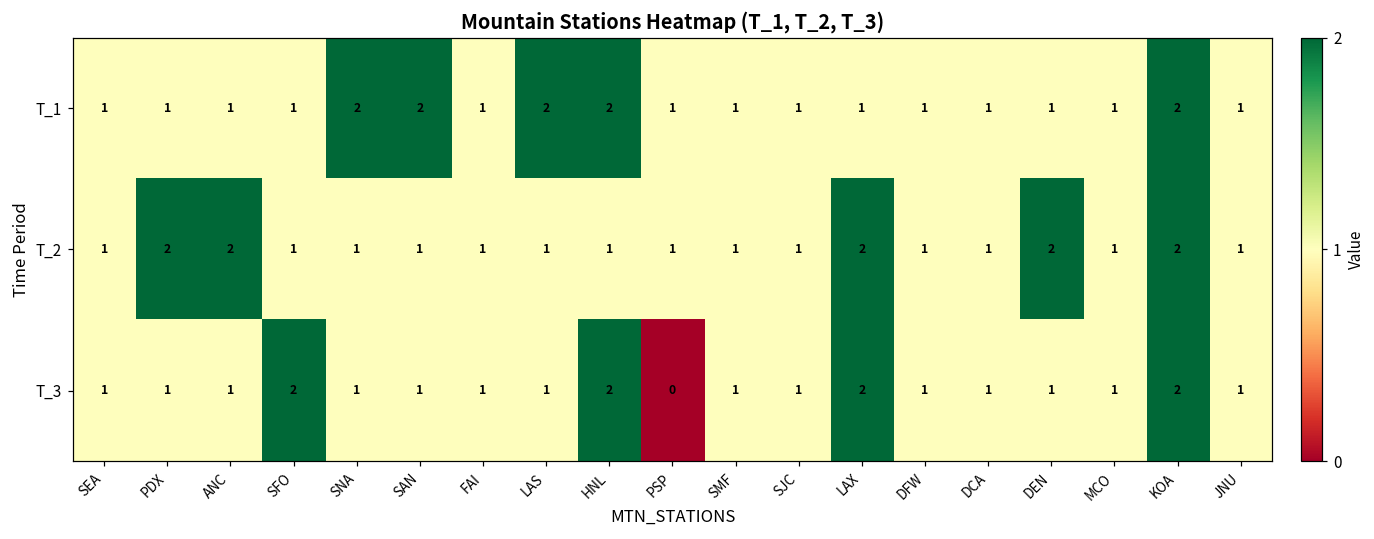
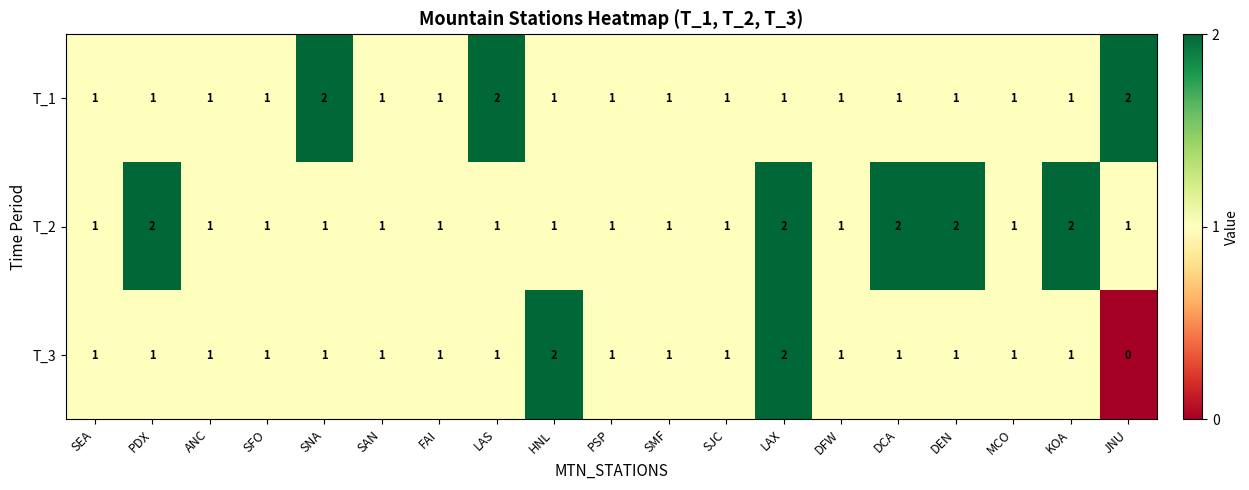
  {
    "T_1": {
      "SEA": 1,
      "PDX": 1,
      "ANC": 1,
      "SFO": 1,
      "SNA": 2,
-     "SAN": 2,
+     "SAN": 1,
      "FAI": 1,
      "LAS": 2,
-     "HNL": 2,
+     "HNL": 1,
      "PSP": 1,
      "SMF": 1,
      "SJC": 1,
      "LAX": 1,
      "DFW": 1,
      "DCA": 1,
      "DEN": 1,
      "MCO": 1,
-     "KOA": 2,
-     "JNU": 1
+     "KOA": 1,
+     "JNU": 2
    },
    "T_2": {
      "SEA": 1,
      "PDX": 2,
-     "ANC": 2,
+     "ANC": 1,
      "SFO": 1,
      "SNA": 1,
      "SAN": 1,
      "FAI": 1,
      "LAS": 1,
      "HNL": 1,
      "PSP": 1,
      "SMF": 1,
      "SJC": 1,
      "LAX": 2,
      "DFW": 1,
-     "DCA": 1,
+     "DCA": 2,
      "DEN": 2,
      "MCO": 1,
      "KOA": 2,
      "JNU": 1
    },
    "T_3": {
      "SEA": 1,
      "PDX": 1,
      "ANC": 1,
-     "SFO": 2,
+     "SFO": 1,
      "SNA": 1,
      "SAN": 1,
      "FAI": 1,
      "LAS": 1,
      "HNL": 2,
-     "PSP": 0,
+     "PSP": 1,
      "SMF": 1,
      "SJC": 1,
      "LAX": 2,
      "DFW": 1,
      "DCA": 1,
      "DEN": 1,
      "MCO": 1,
-     "KOA": 2,
-     "JNU": 1
+     "KOA": 1,
+     "JNU": 0
    }
  }
